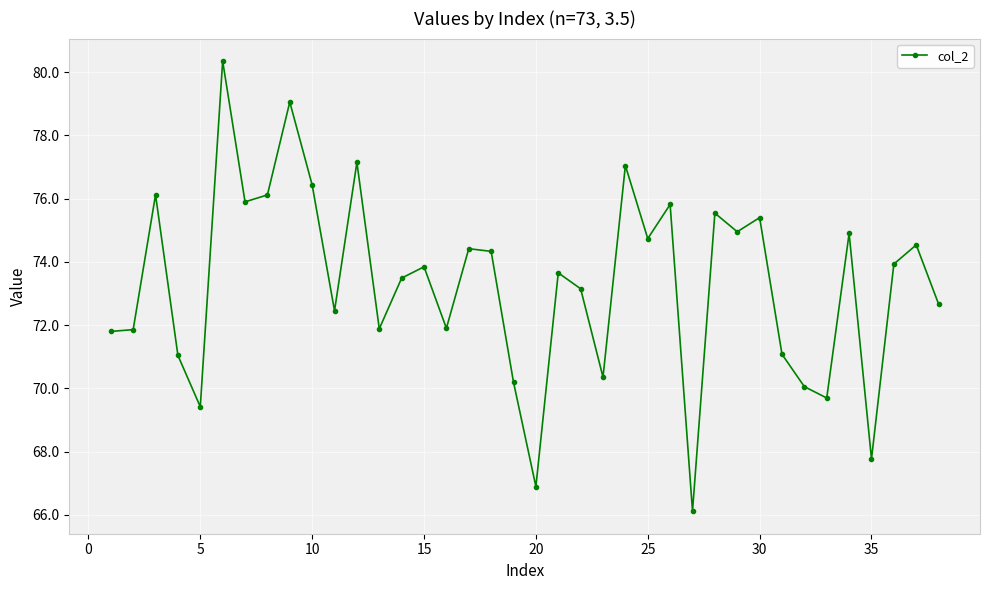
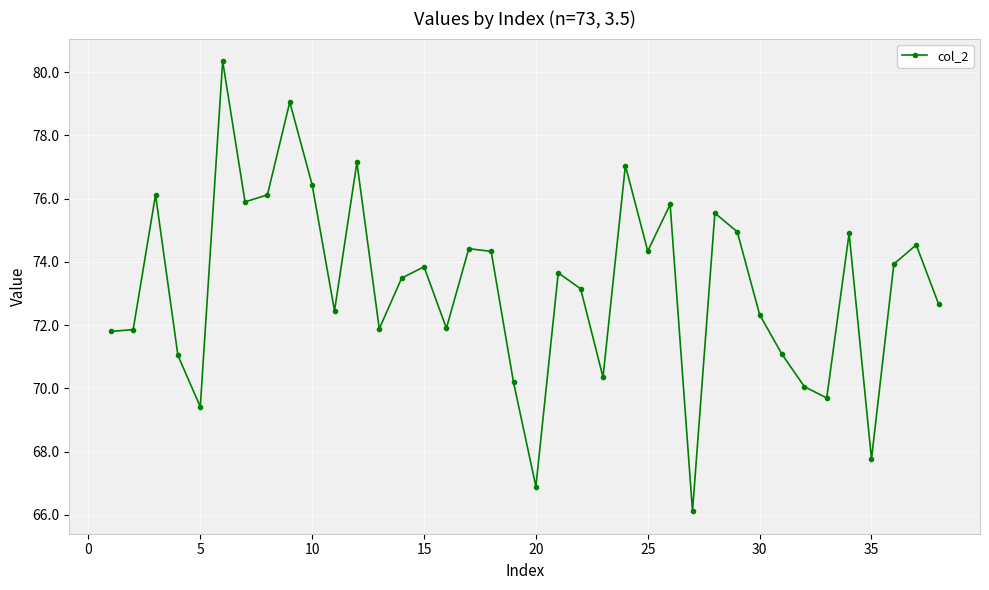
  {
    "5": 69.4,
    "10": 76.4,
    "15": 73.8,
    "20": 66.9,
-   "25": 74.7,
-   "30": 75.4,
+   "25": 74.3,
+   "30": 72.3,
    "35": 67.8
  }
